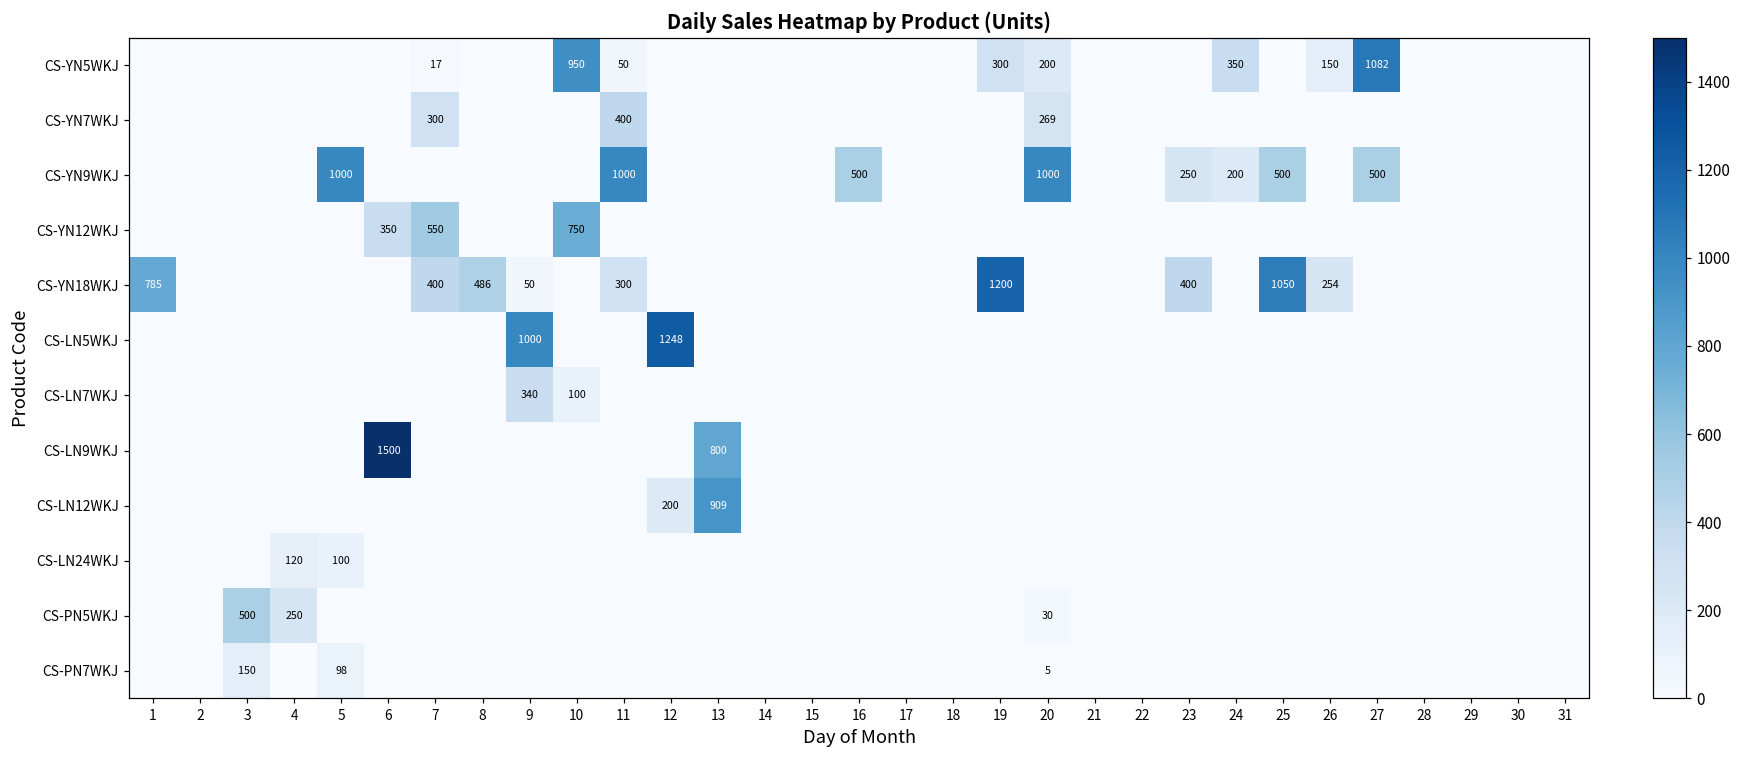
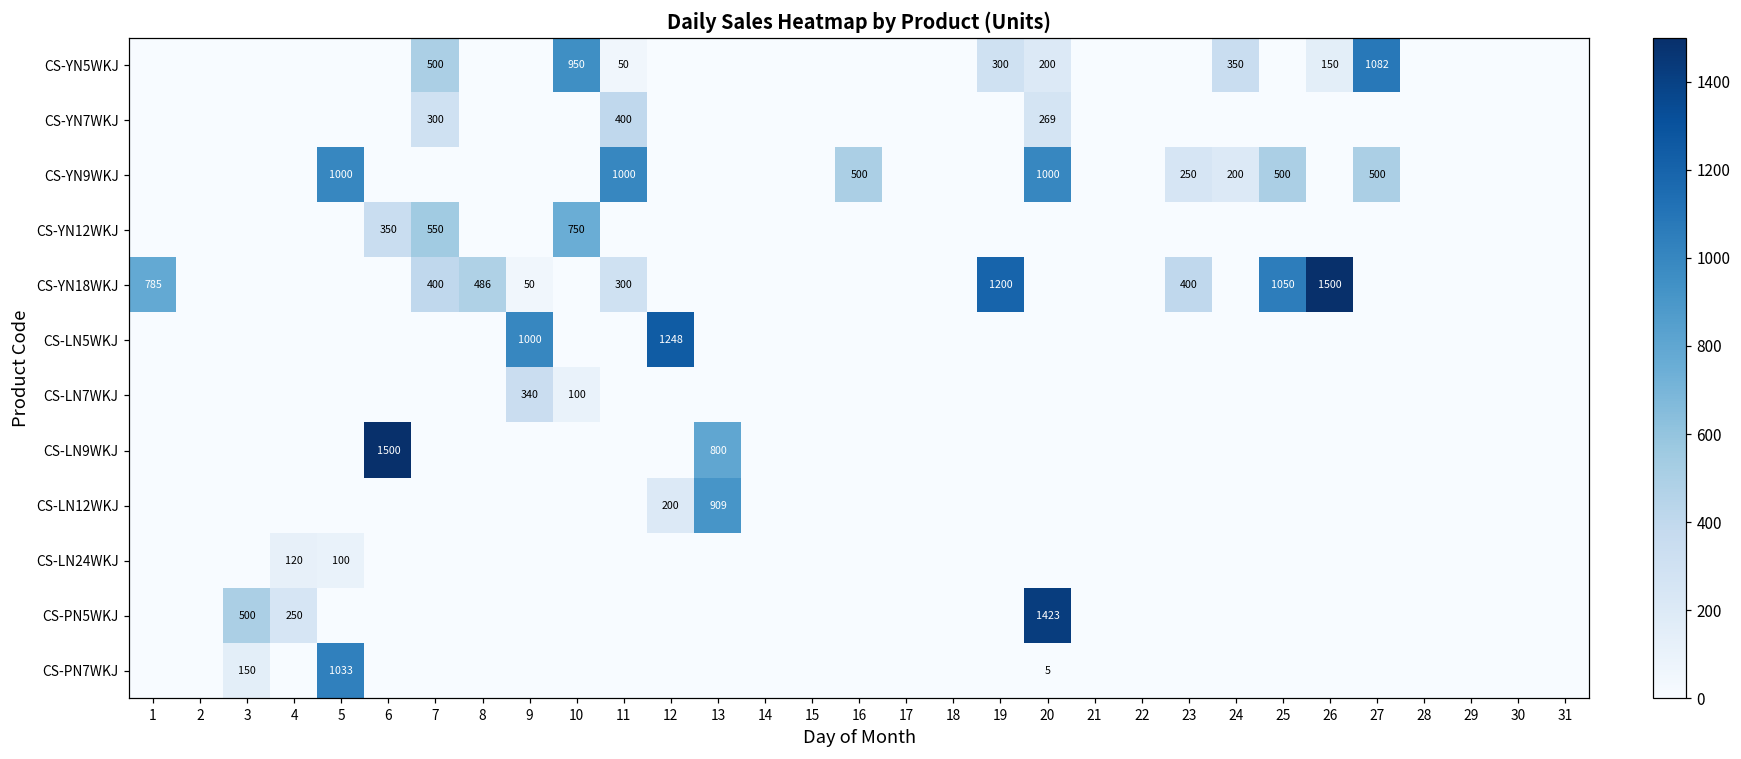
  {
    "CS-YN5WKJ": {
-     "7": 17,
+     "7": 500,
      "10": 950,
      "11": 50,
      "19": 300,
      "20": 200,
      "24": 350,
      "26": 150,
      "27": 1082
    },
    "CS-YN7WKJ": {
      "7": 300,
      "11": 400,
      "20": 269
    },
    "CS-YN9WKJ": {
      "5": 1000,
      "11": 1000,
      "16": 500,
      "20": 1000,
      "23": 250,
      "24": 200,
      "25": 500,
      "27": 500
    },
    "CS-YN12WKJ": {
      "6": 350,
      "7": 550,
      "10": 750
    },
    "CS-YN18WKJ": {
      "1": 785,
      "7": 400,
      "8": 486,
      "9": 50,
      "11": 300,
      "19": 1200,
      "23": 400,
      "25": 1050,
-     "26": 254
+     "26": 1500
    },
    "CS-LN5WKJ": {
      "9": 1000,
      "12": 1248
    },
    "CS-LN7WKJ": {
      "9": 340,
      "10": 100
    },
    "CS-LN9WKJ": {
      "6": 1500,
      "13": 800
    },
    "CS-LN12WKJ": {
      "12": 200,
      "13": 909
    },
    "CS-LN24WKJ": {
      "4": 120,
      "5": 100
    },
    "CS-PN5WKJ": {
      "3": 500,
      "4": 250,
-     "20": 30
+     "20": 1423
    },
    "CS-PN7WKJ": {
      "3": 150,
-     "5": 98,
+     "5": 1033,
      "20": 5
    }
  }
